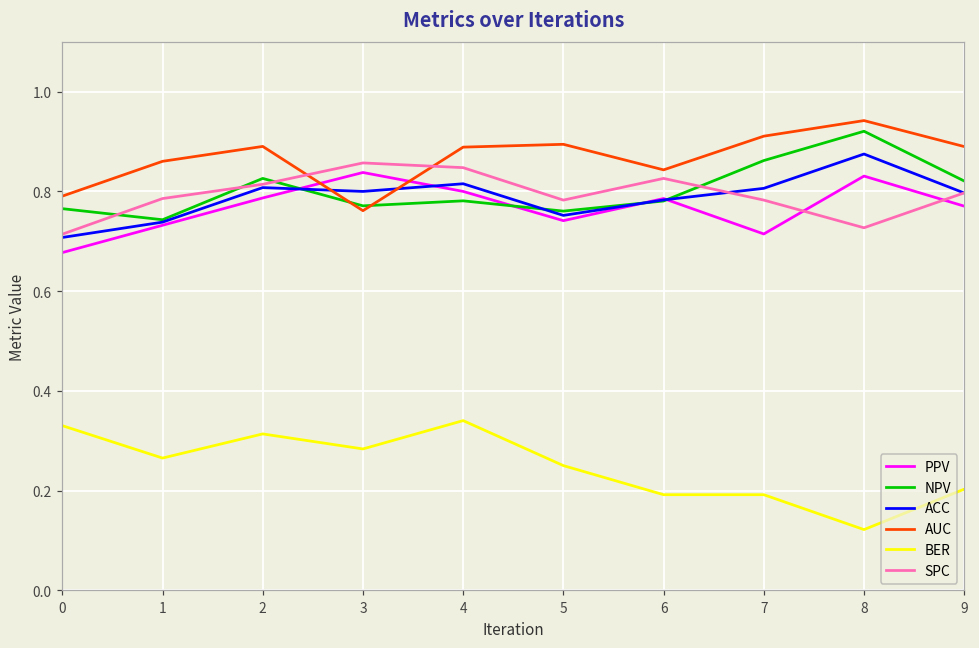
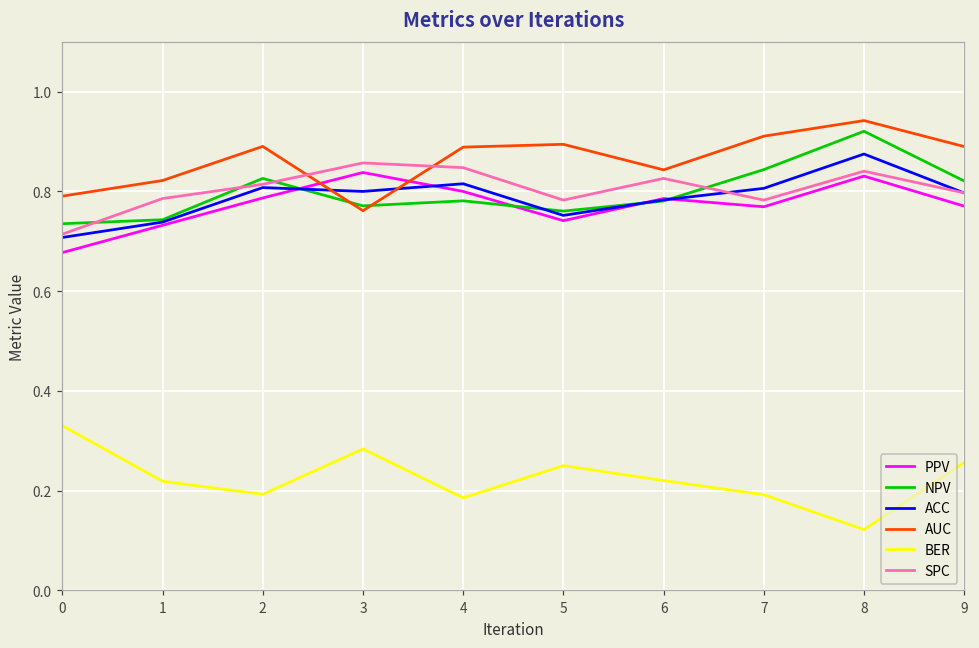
  {
    "PPV": {
      "0": 0.68,
      "1": 0.73,
      "2": 0.79,
      "3": 0.84,
      "4": 0.80,
      "5": 0.74,
-     "7": 0.71,
+     "7": 0.77,
      "8": 0.83,
      "9": 0.77
    },
    "NPV": {
-     "0": 0.77,
+     "0": 0.74,
      "2": 0.83,
      "3": 0.77,
      "4": 0.78,
      "5": 0.76,
-     "7": 0.86,
+     "7": 0.84,
      "8": 0.92,
      "9": 0.82
    },
    "ACC": {
      "0": 0.71,
      "2": 0.81,
      "3": 0.80,
      "4": 0.82,
      "5": 0.75,
      "7": 0.81,
      "8": 0.88
    },
    "AUC": {
      "0": 0.79,
-     "1": 0.86,
+     "1": 0.82,
      "2": 0.89,
      "3": 0.76,
      "4": 0.89,
      "5": 0.89,
      "6": 0.84,
      "7": 0.91,
      "8": 0.94,
      "9": 0.89
    },
    "BER": {
      "0": 0.33,
-     "1": 0.27,
-     "2": 0.31,
+     "1": 0.22,
+     "2": 0.19,
      "3": 0.28,
-     "4": 0.34,
+     "4": 0.19,
      "5": 0.25,
-     "6": 0.19,
+     "6": 0.22,
      "7": 0.19,
      "8": 0.12,
-     "9": 0.20
+     "9": 0.26
    },
    "SPC": {
      "0": 0.71,
      "1": 0.79,
      "2": 0.81,
      "3": 0.86,
      "4": 0.85,
      "5": 0.78,
      "6": 0.83,
      "7": 0.78,
-     "8": 0.73
+     "8": 0.84
    }
  }
